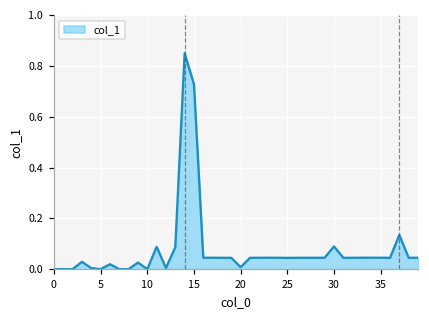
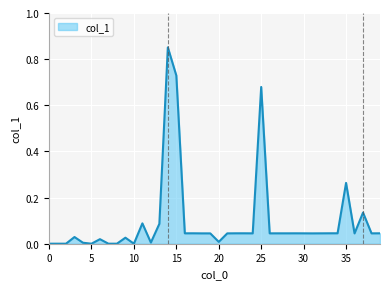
  {
    "0": 0.00,
    "5": 0.00,
    "10": 0.00,
    "15": 0.73,
    "20": 0.01,
-   "25": 0.04,
-   "30": 0.09,
-   "35": 0.05
+   "25": 0.68,
+   "30": 0.05,
+   "35": 0.26
  }
